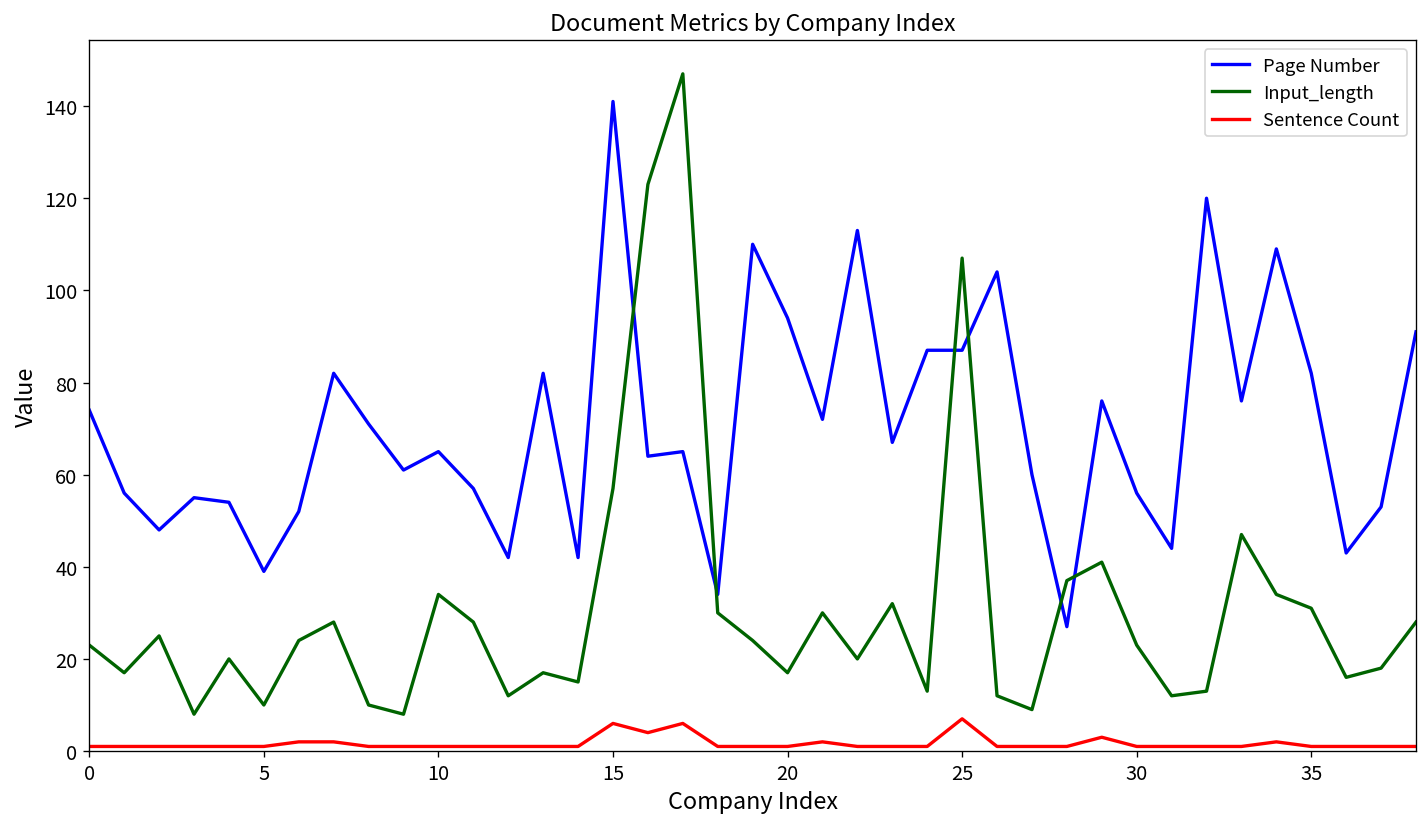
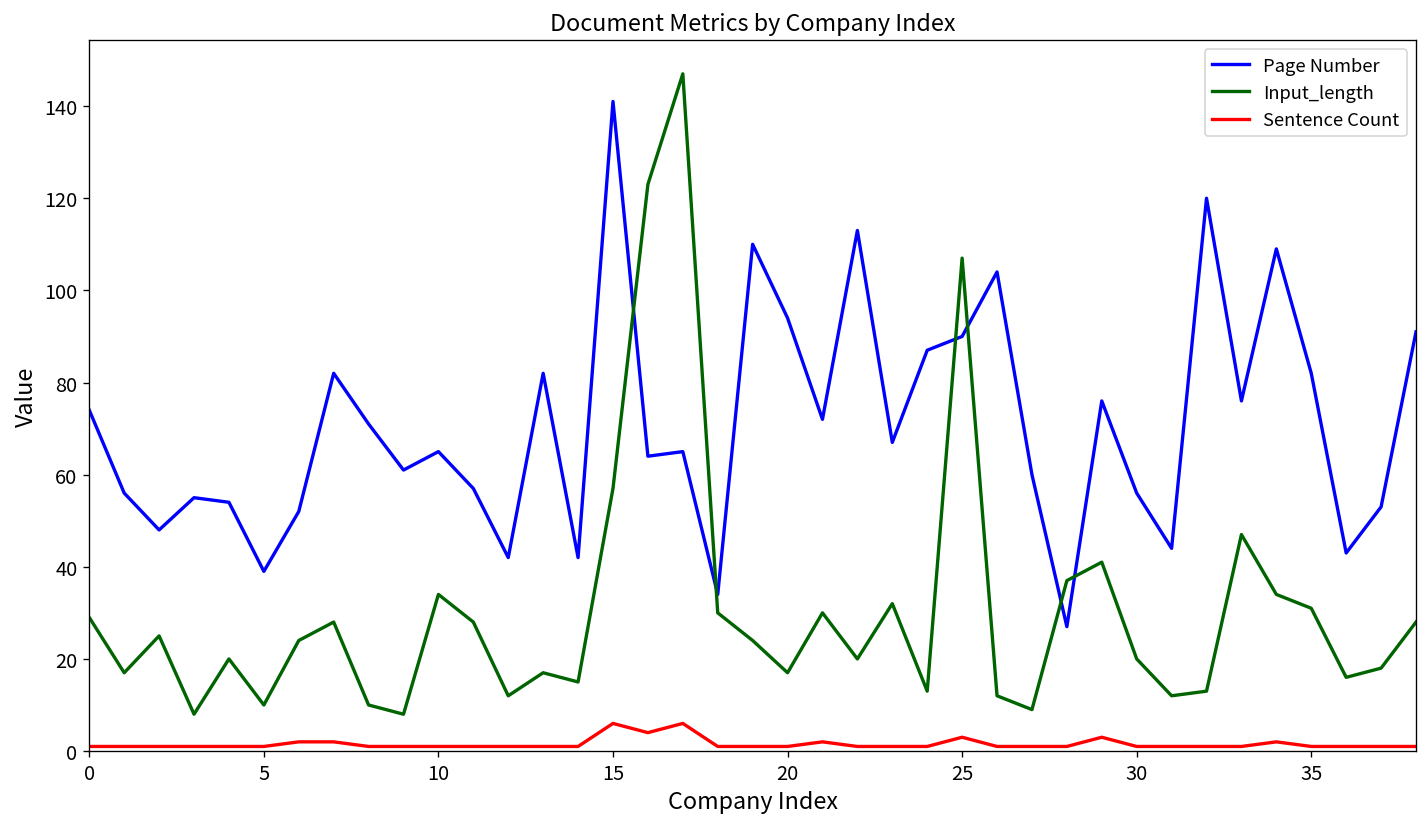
  {
    "Page Number": {
      "0": 74,
      "5": 39,
      "10": 65,
      "15": 141,
      "20": 94,
-     "25": 87,
+     "25": 90,
      "30": 56,
      "35": 82
    },
    "Input_length": {
-     "0": 23,
+     "0": 29,
      "5": 10,
      "10": 34,
      "15": 57,
      "20": 17,
      "25": 107,
-     "30": 23,
+     "30": 20,
      "35": 31
    },
    "Sentence Count": {
      "0": 1,
      "5": 1,
      "10": 1,
      "15": 6,
      "20": 1,
-     "25": 7,
+     "25": 3,
      "30": 1,
      "35": 1
    }
  }
